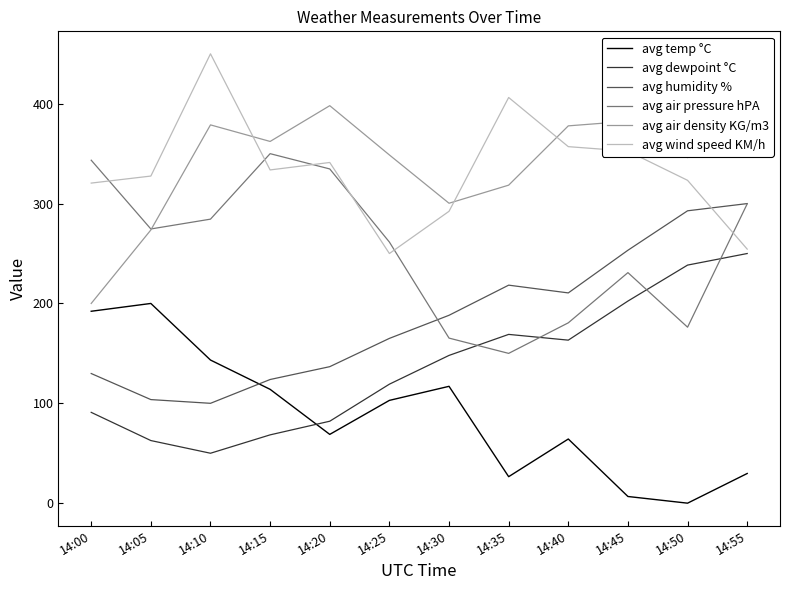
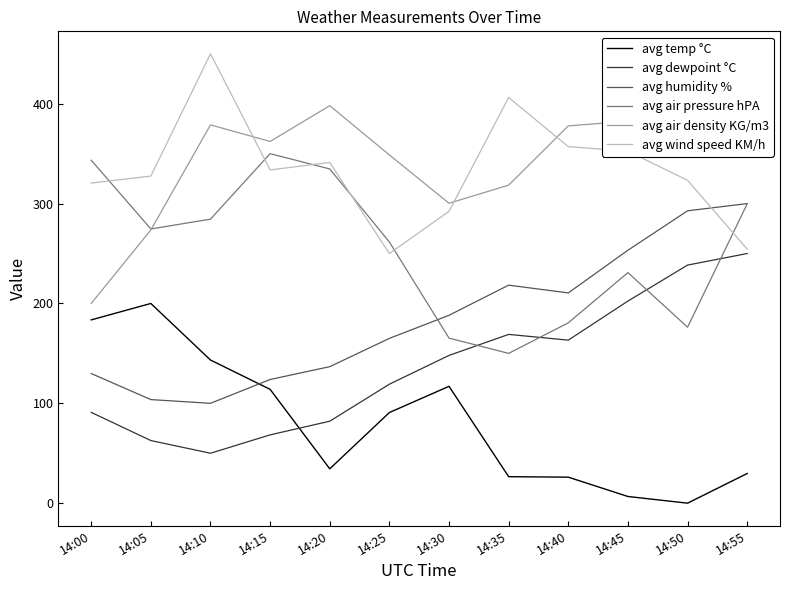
  {
    "avg temp °C": {
-     "14:00": 190,
+     "14:00": 180,
      "14:05": 200,
      "14:10": 140,
      "14:15": 110,
-     "14:20": 70,
-     "14:25": 100,
+     "14:20": 30,
+     "14:25": 90,
      "14:30": 120,
      "14:35": 30,
-     "14:40": 60,
+     "14:40": 30,
      "14:45": 10,
      "14:50": 0,
      "14:55": 30
    }
  }
